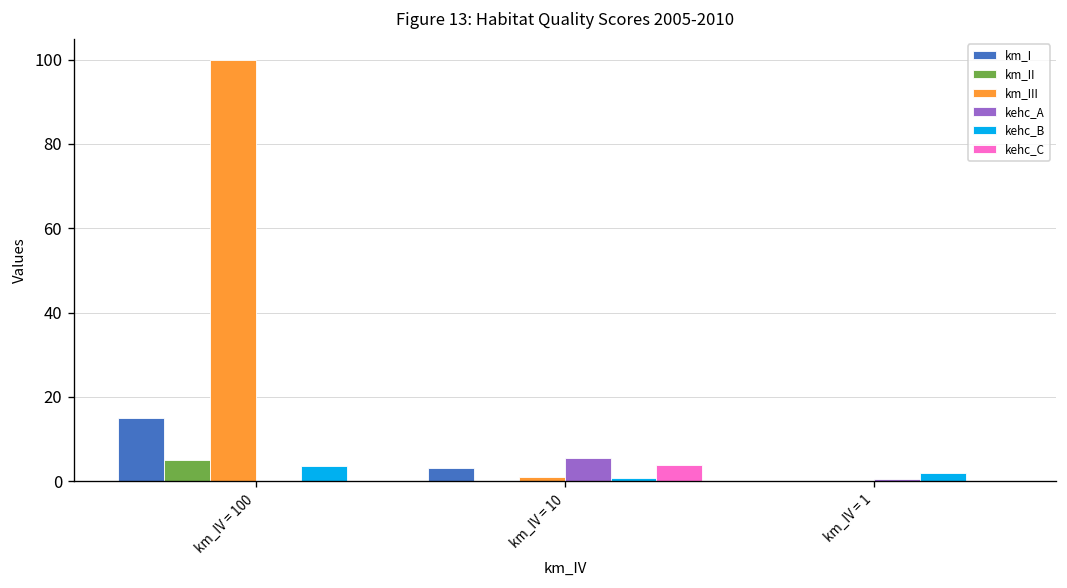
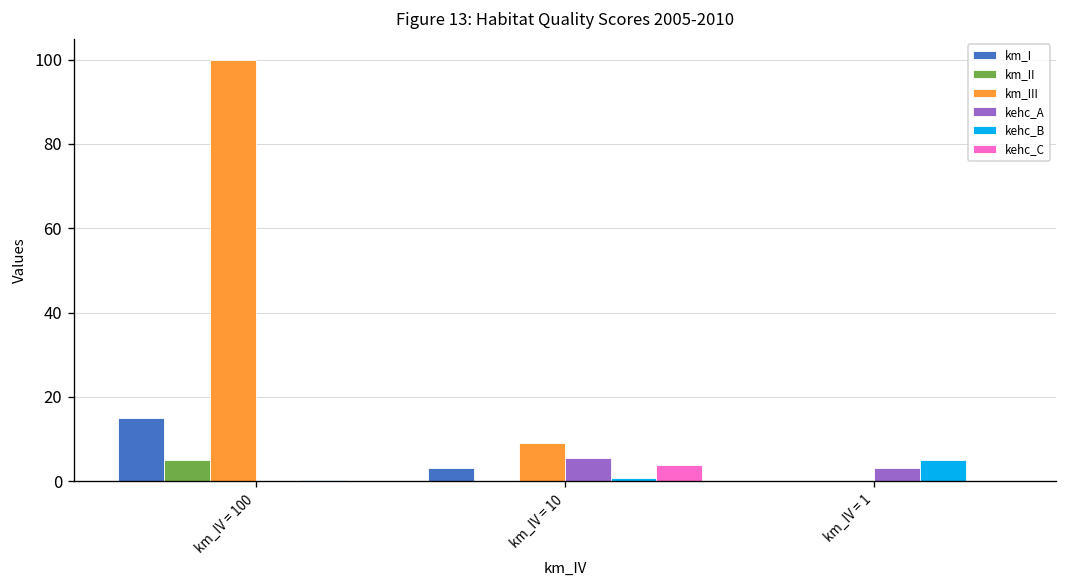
  {
    "km_I": {
      "km_IV = 100": 15,
      "km_IV = 10": 3
    },
    "km_II": {
      "km_IV = 100": 5
    },
    "km_III": {
      "km_IV = 100": 100,
-     "km_IV = 10": 1
+     "km_IV = 10": 9
    },
    "kehc_A": {
      "km_IV = 10": 5,
-     "km_IV = 1": 0
+     "km_IV = 1": 3
    },
    "kehc_B": {
-     "km_IV = 100": 4,
+     "km_IV = 100": 0,
      "km_IV = 10": 1,
-     "km_IV = 1": 2
+     "km_IV = 1": 5
    },
    "kehc_C": {
      "km_IV = 10": 4
    }
  }
